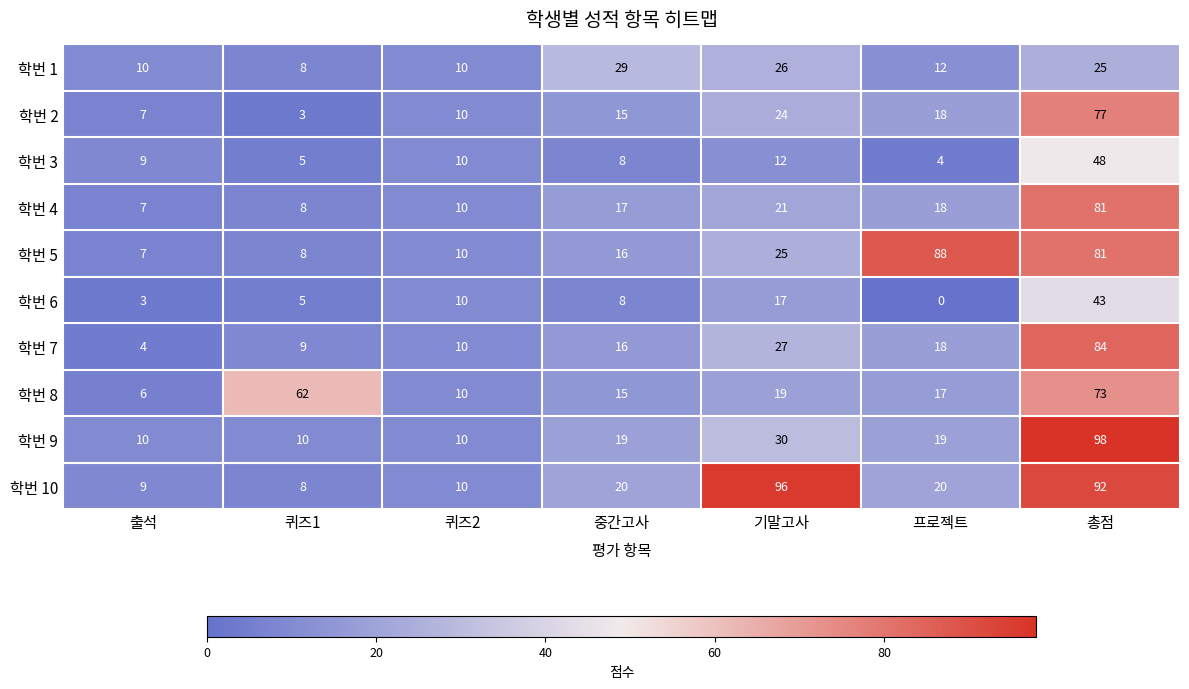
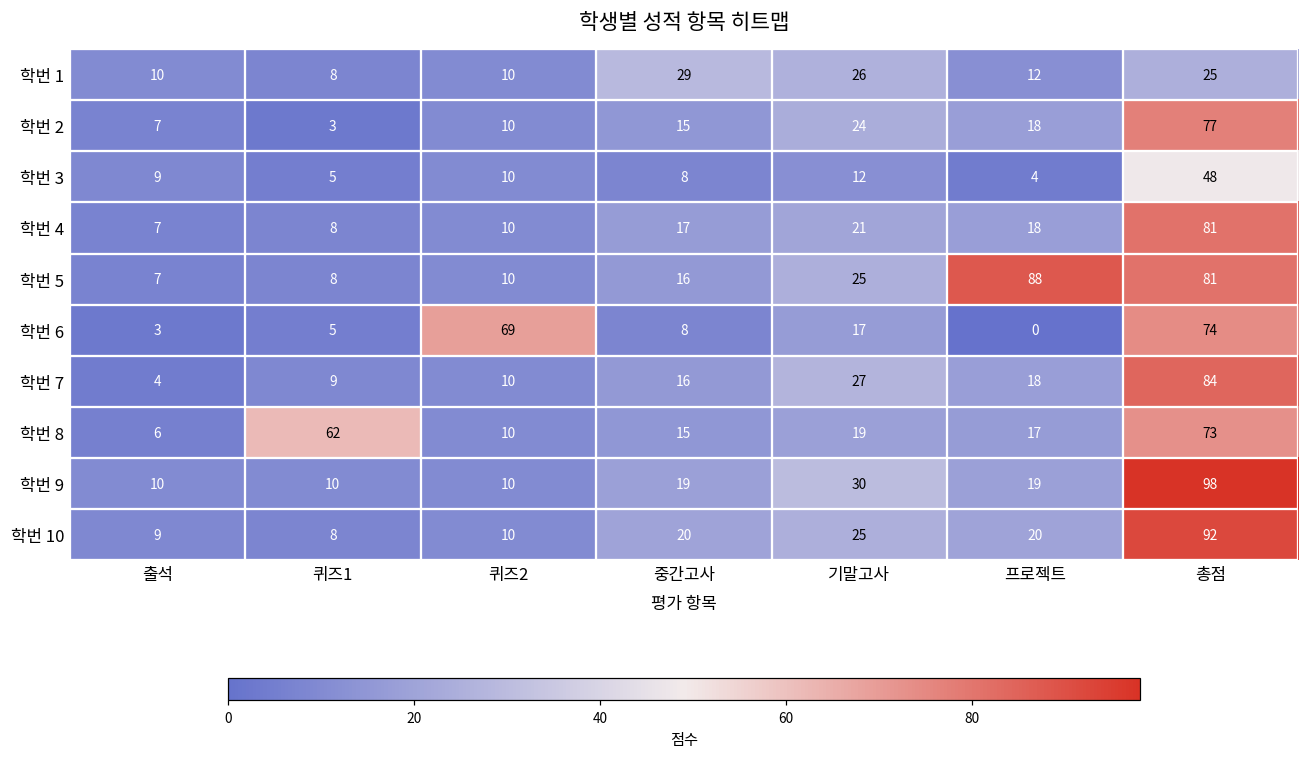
  {
    "학번 1": {
      "출석": 10,
      "퀴즈1": 8,
      "퀴즈2": 10,
      "중간고사": 29,
      "기말고사": 26,
      "프로젝트": 12,
      "총점": 25
    },
    "학번 2": {
      "출석": 7,
      "퀴즈1": 3,
      "퀴즈2": 10,
      "중간고사": 15,
      "기말고사": 24,
      "프로젝트": 18,
      "총점": 77
    },
    "학번 3": {
      "출석": 9,
      "퀴즈1": 5,
      "퀴즈2": 10,
      "중간고사": 8,
      "기말고사": 12,
      "프로젝트": 4,
      "총점": 48
    },
    "학번 4": {
      "출석": 7,
      "퀴즈1": 8,
      "퀴즈2": 10,
      "중간고사": 17,
      "기말고사": 21,
      "프로젝트": 18,
      "총점": 81
    },
    "학번 5": {
      "출석": 7,
      "퀴즈1": 8,
      "퀴즈2": 10,
      "중간고사": 16,
      "기말고사": 25,
      "프로젝트": 88,
      "총점": 81
    },
    "학번 6": {
      "출석": 3,
      "퀴즈1": 5,
-     "퀴즈2": 10,
+     "퀴즈2": 69,
      "중간고사": 8,
      "기말고사": 17,
      "프로젝트": 0,
-     "총점": 43
+     "총점": 74
    },
    "학번 7": {
      "출석": 4,
      "퀴즈1": 9,
      "퀴즈2": 10,
      "중간고사": 16,
      "기말고사": 27,
      "프로젝트": 18,
      "총점": 84
    },
    "학번 8": {
      "출석": 6,
      "퀴즈1": 62,
      "퀴즈2": 10,
      "중간고사": 15,
      "기말고사": 19,
      "프로젝트": 17,
      "총점": 73
    },
    "학번 9": {
      "출석": 10,
      "퀴즈1": 10,
      "퀴즈2": 10,
      "중간고사": 19,
      "기말고사": 30,
      "프로젝트": 19,
      "총점": 98
    },
    "학번 10": {
      "출석": 9,
      "퀴즈1": 8,
      "퀴즈2": 10,
      "중간고사": 20,
-     "기말고사": 96,
+     "기말고사": 25,
      "프로젝트": 20,
      "총점": 92
    }
  }
